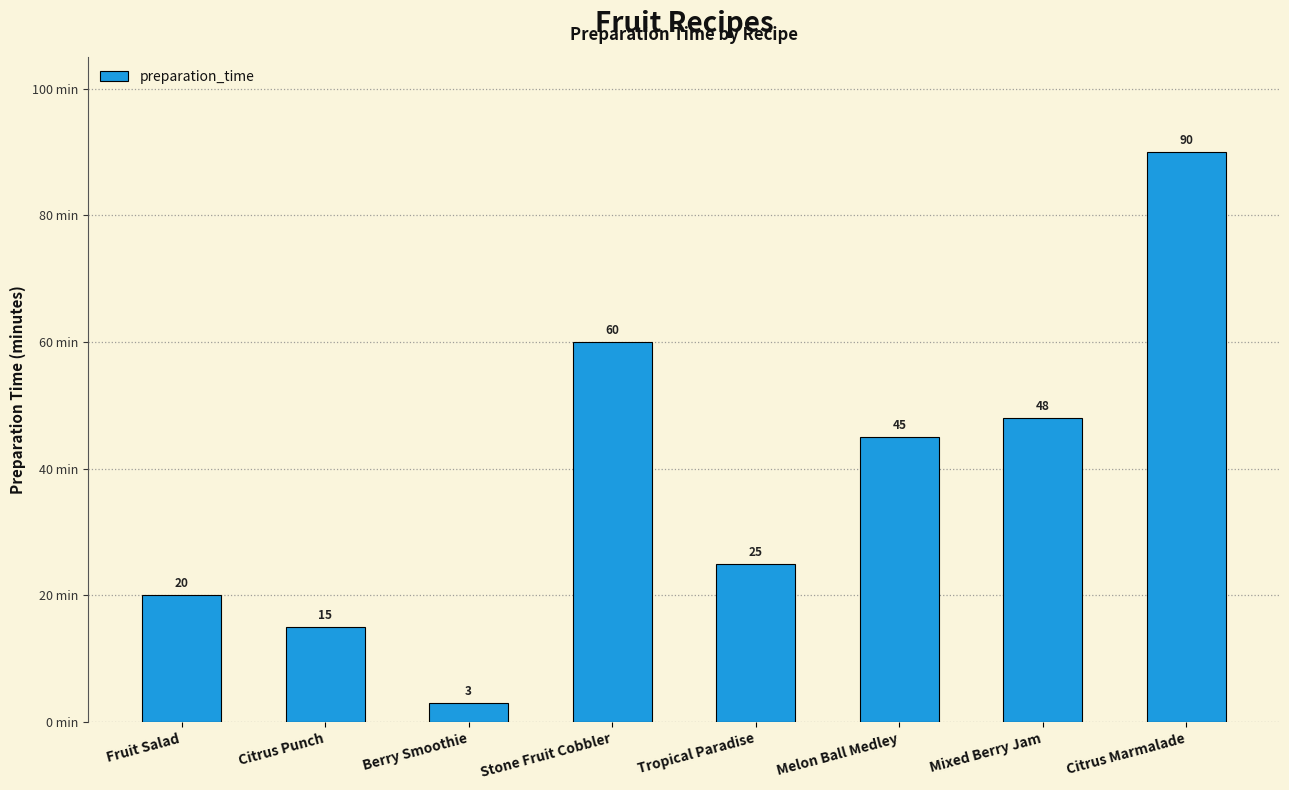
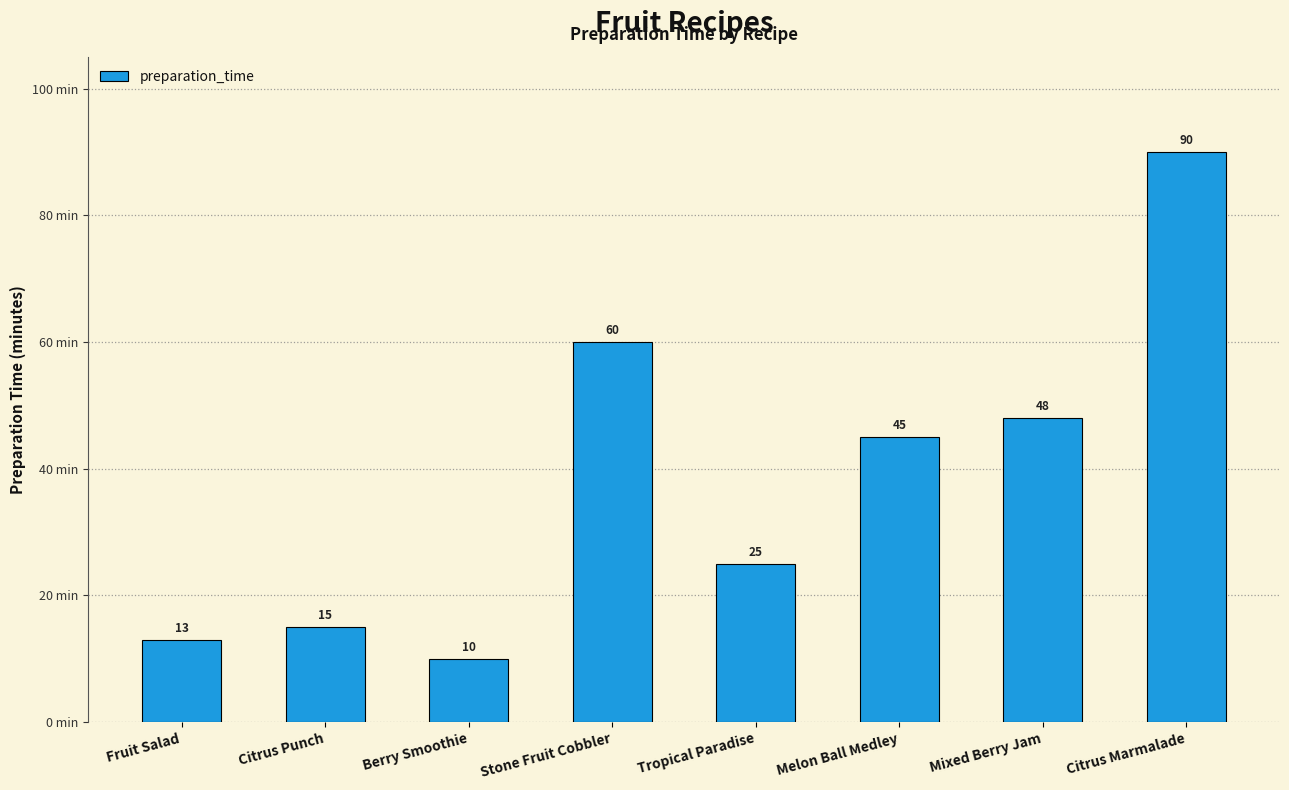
  {
-   "Fruit Salad": 20,
+   "Fruit Salad": 13,
    "Citrus Punch": 15,
-   "Berry Smoothie": 3,
+   "Berry Smoothie": 10,
    "Stone Fruit Cobbler": 60,
    "Tropical Paradise": 25,
    "Melon Ball Medley": 45,
    "Mixed Berry Jam": 48,
    "Citrus Marmalade": 90
  }
